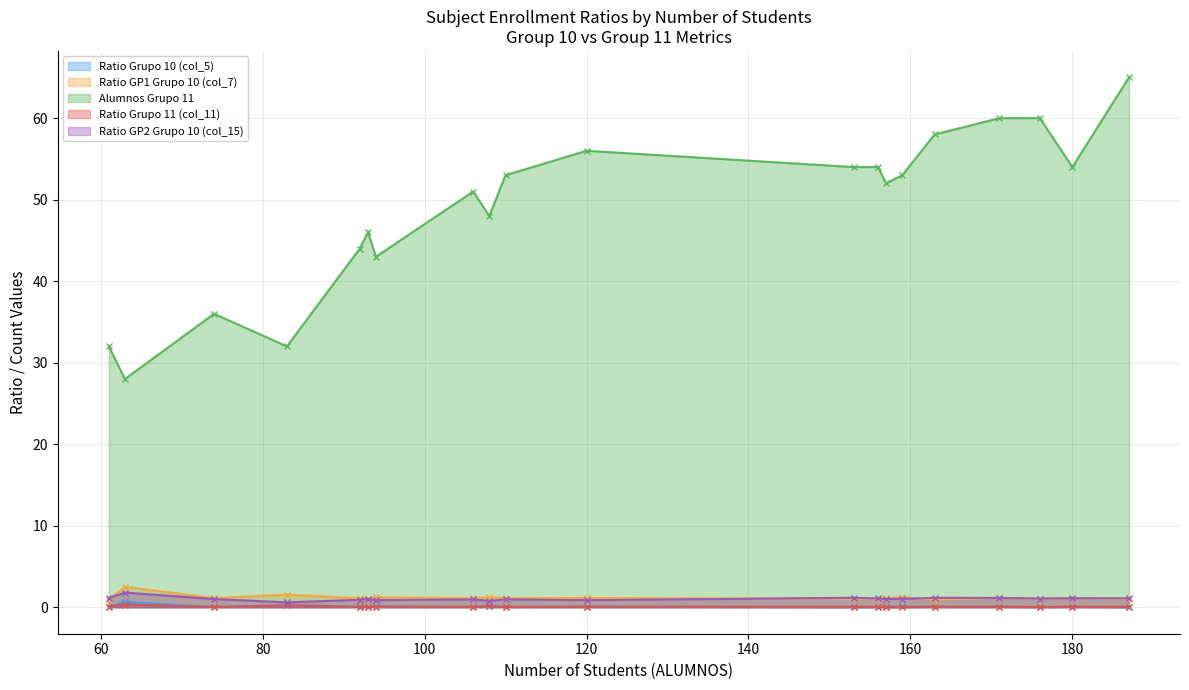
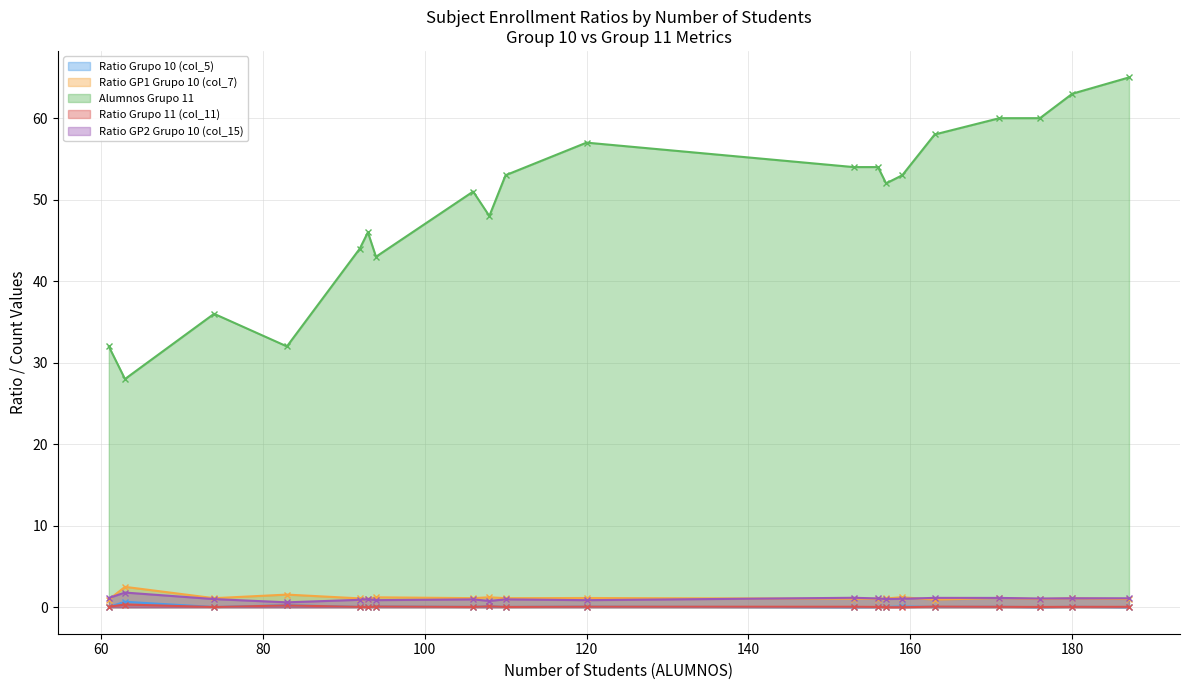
  {
    "Alumnos Grupo 11": {
-     "120": 56,
-     "180": 54
+     "120": 57,
+     "180": 63
    }
  }
